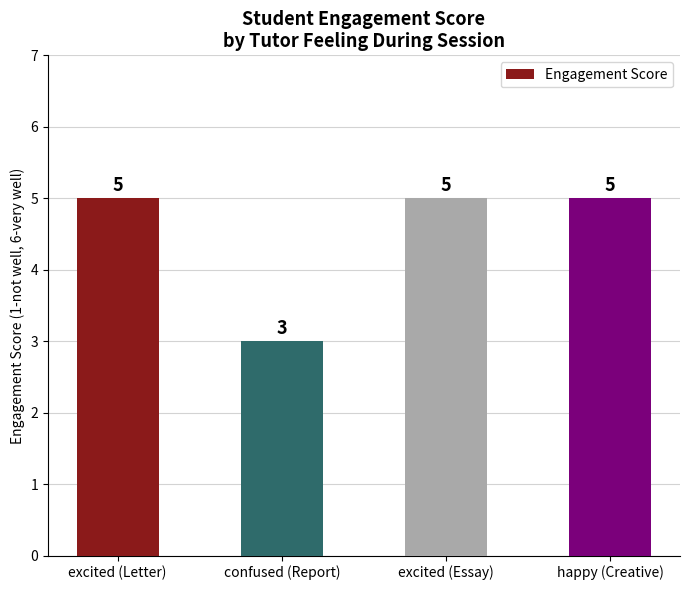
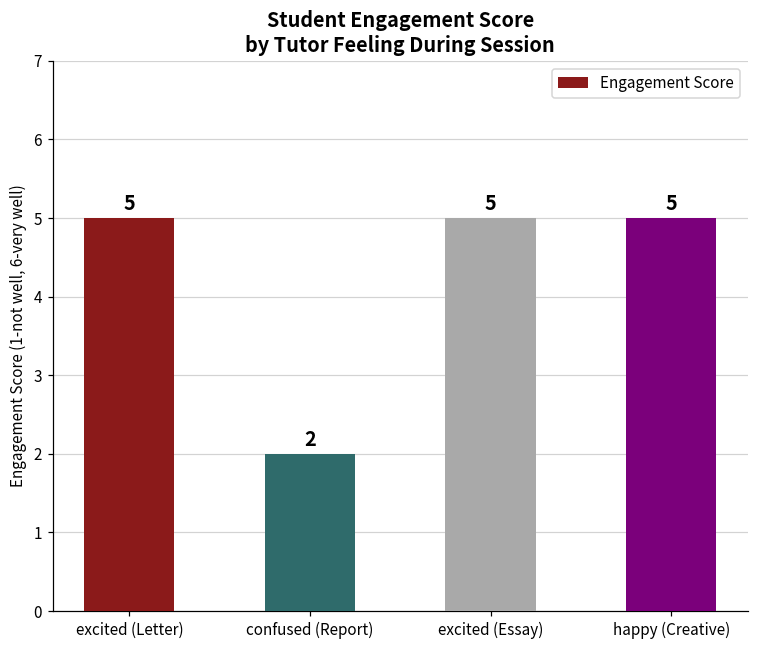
  {
    "excited (Letter)": 5,
-   "confused (Report)": 3,
+   "confused (Report)": 2,
    "excited (Essay)": 5,
    "happy (Creative)": 5
  }
